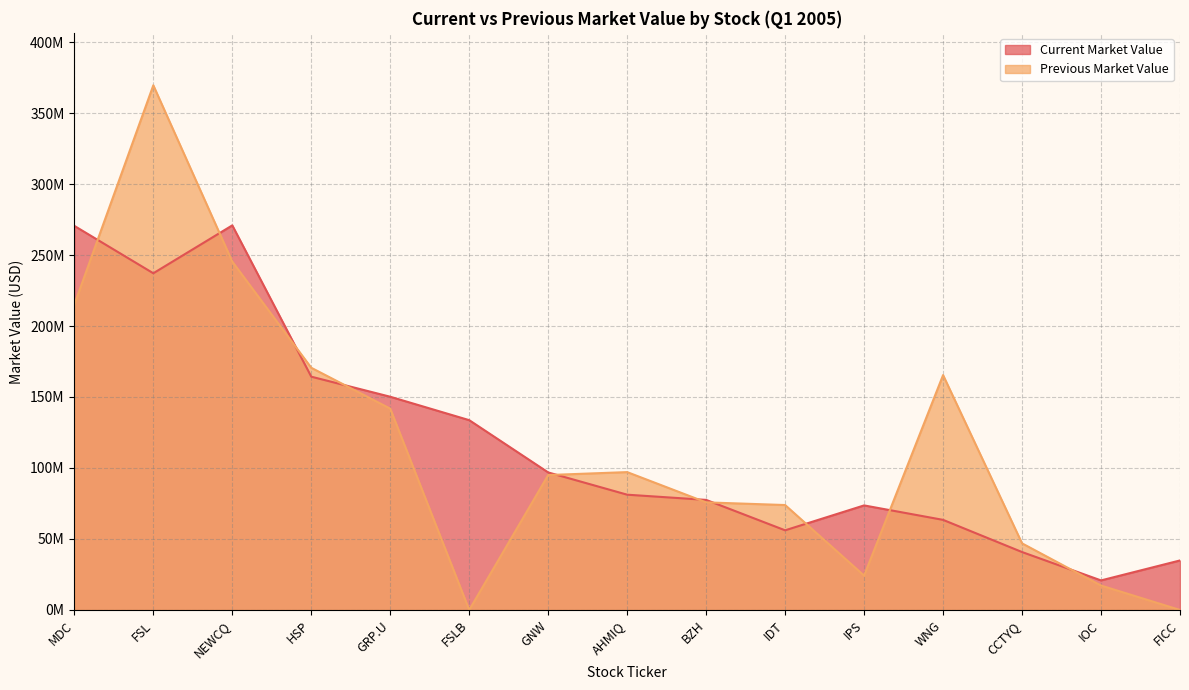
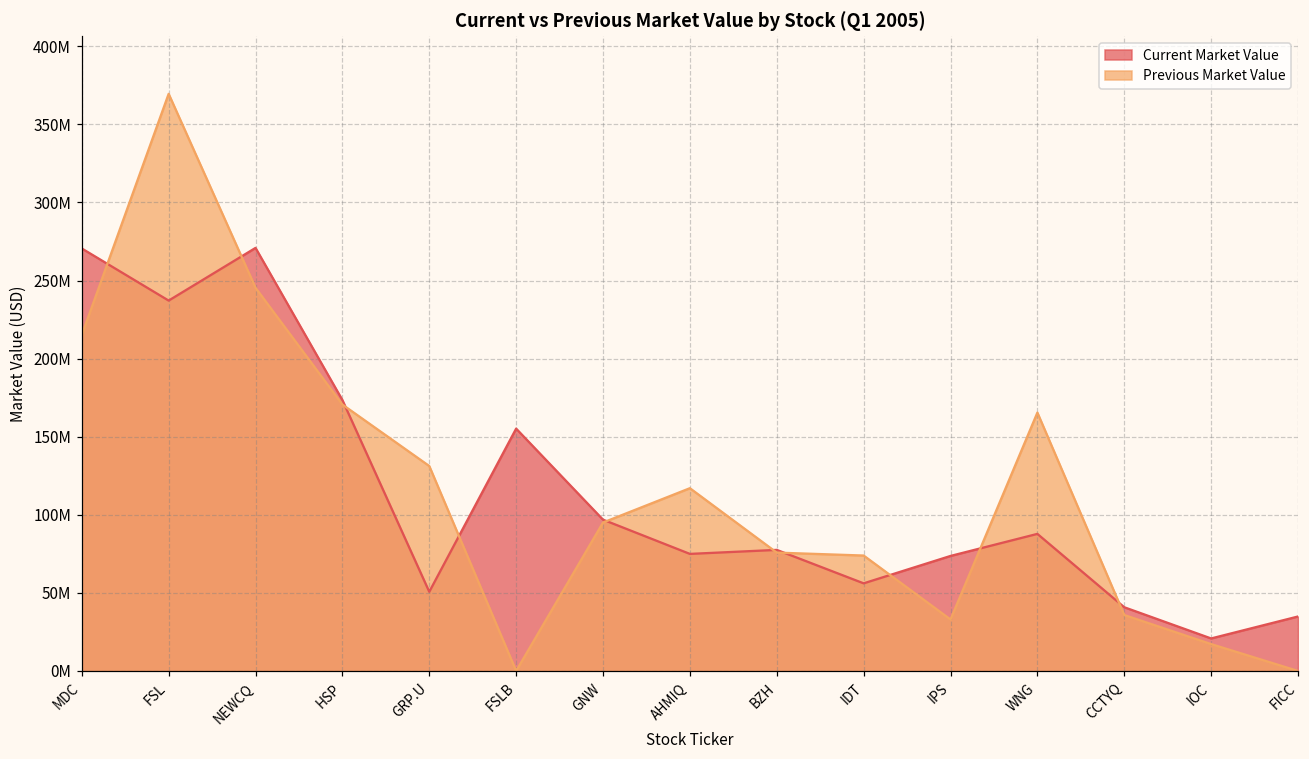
  {
    "Current Market Value": {
      "MDC": 271000000,
      "FSL": 237000000,
      "NEWCQ": 271000000,
-     "HSP": 164000000,
-     "GRP.U": 150000000,
-     "FSLB": 134000000,
+     "HSP": 173000000,
+     "GRP.U": 51000000,
+     "FSLB": 155000000,
      "GNW": 97000000,
-     "AHMIQ": 81000000,
+     "AHMIQ": 75000000,
      "IDT": 56000000,
      "IPS": 74000000,
-     "WNG": 63000000,
+     "WNG": 88000000,
      "CCTYQ": 41000000,
      "IOC": 21000000,
      "FICC": 35000000
    },
    "Previous Market Value": {
      "MDC": 215000000,
      "FSL": 370000000,
      "NEWCQ": 245000000,
      "HSP": 171000000,
-     "GRP.U": 142000000,
+     "GRP.U": 131000000,
      "FSLB": 0,
      "GNW": 95000000,
-     "AHMIQ": 97000000,
+     "AHMIQ": 117000000,
      "IDT": 74000000,
-     "IPS": 24000000,
+     "IPS": 33000000,
      "WNG": 165000000,
-     "CCTYQ": 47000000,
+     "CCTYQ": 36000000,
      "IOC": 17000000,
      "FICC": 0
    }
  }
